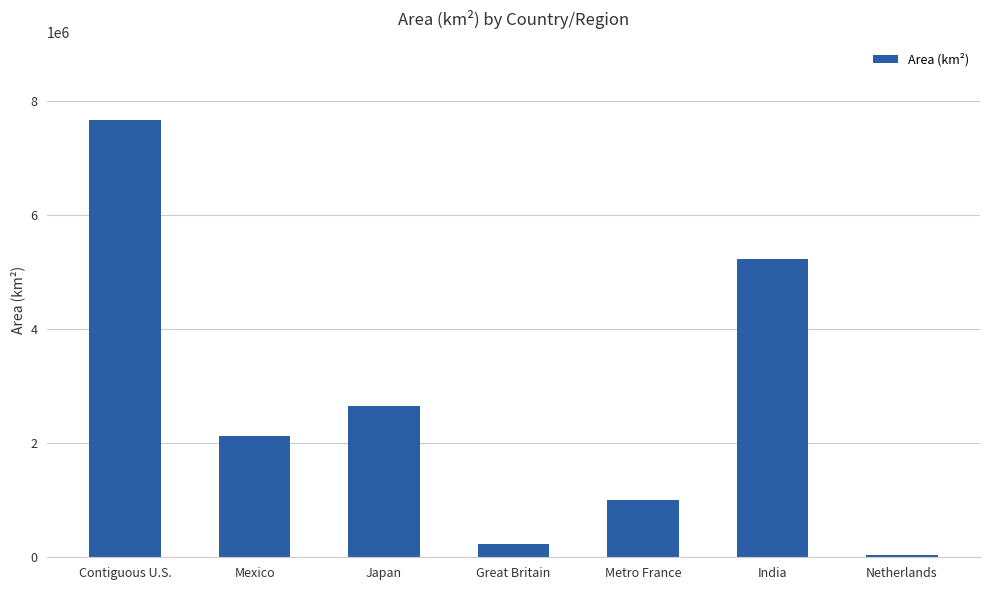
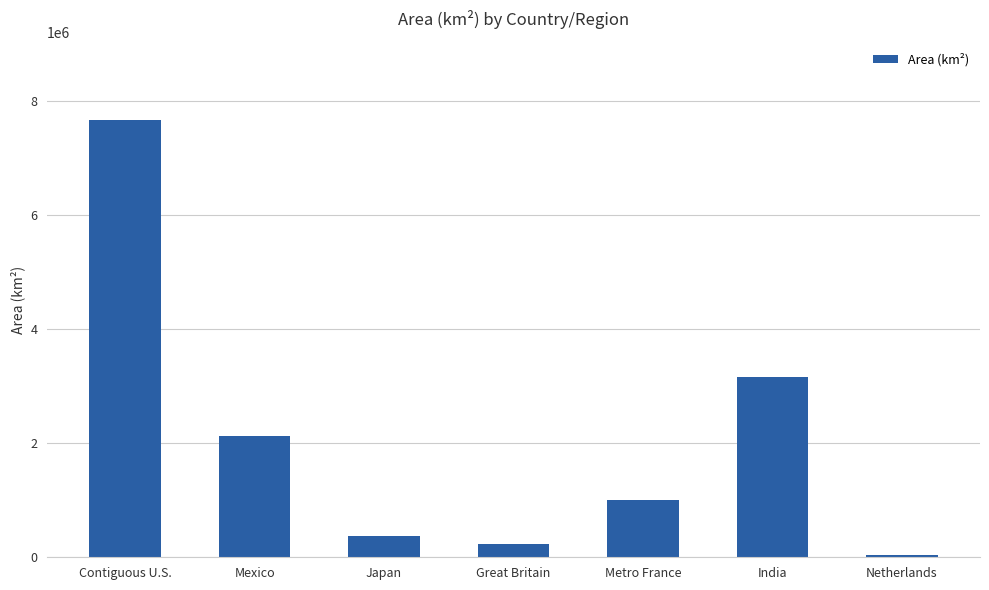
  {
    "Contiguous U.S.": 7700000,
    "Mexico": 2100000,
-   "Japan": 2700000,
+   "Japan": 400000,
    "Great Britain": 200000,
    "Metro France": 1000000,
-   "India": 5200000
+   "India": 3200000
  }
